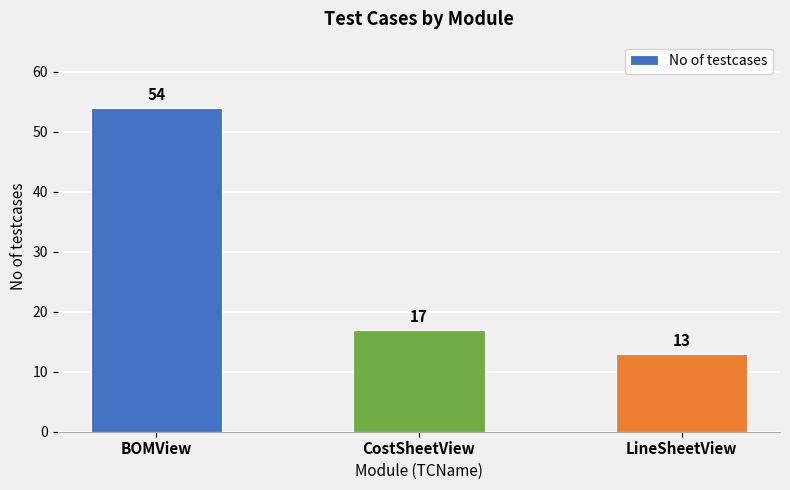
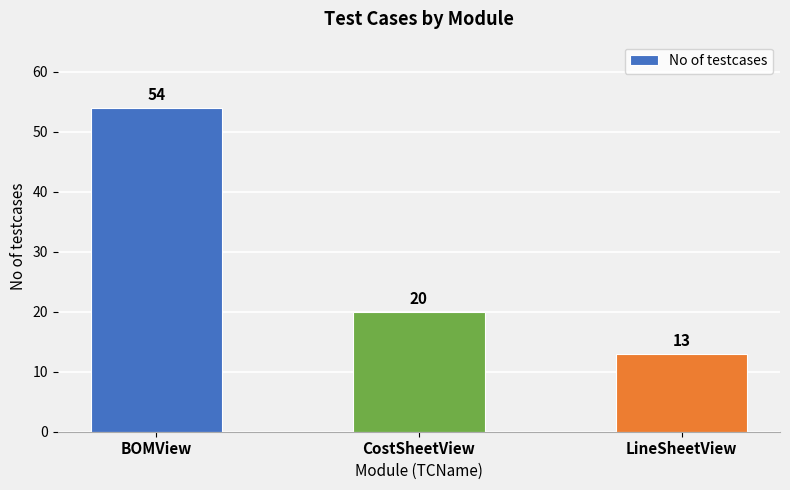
  {
    "BOMView": 54,
-   "CostSheetView": 17,
+   "CostSheetView": 20,
    "LineSheetView": 13
  }
